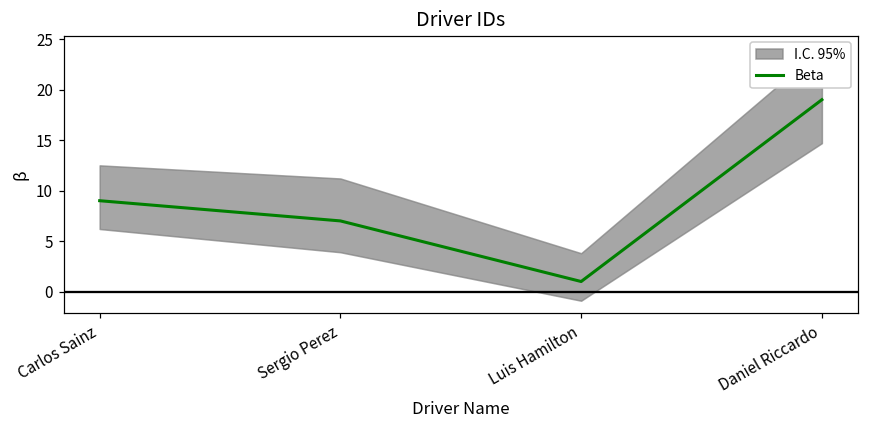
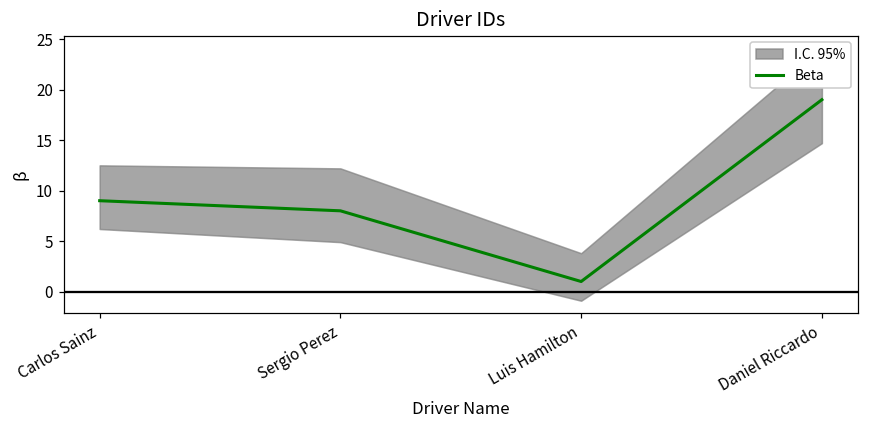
  {
    "Beta": {
      "Carlos Sainz": 9,
-     "Sergio Perez": 7,
+     "Sergio Perez": 8,
      "Luis Hamilton": 1,
      "Daniel Riccardo": 19
    }
  }
